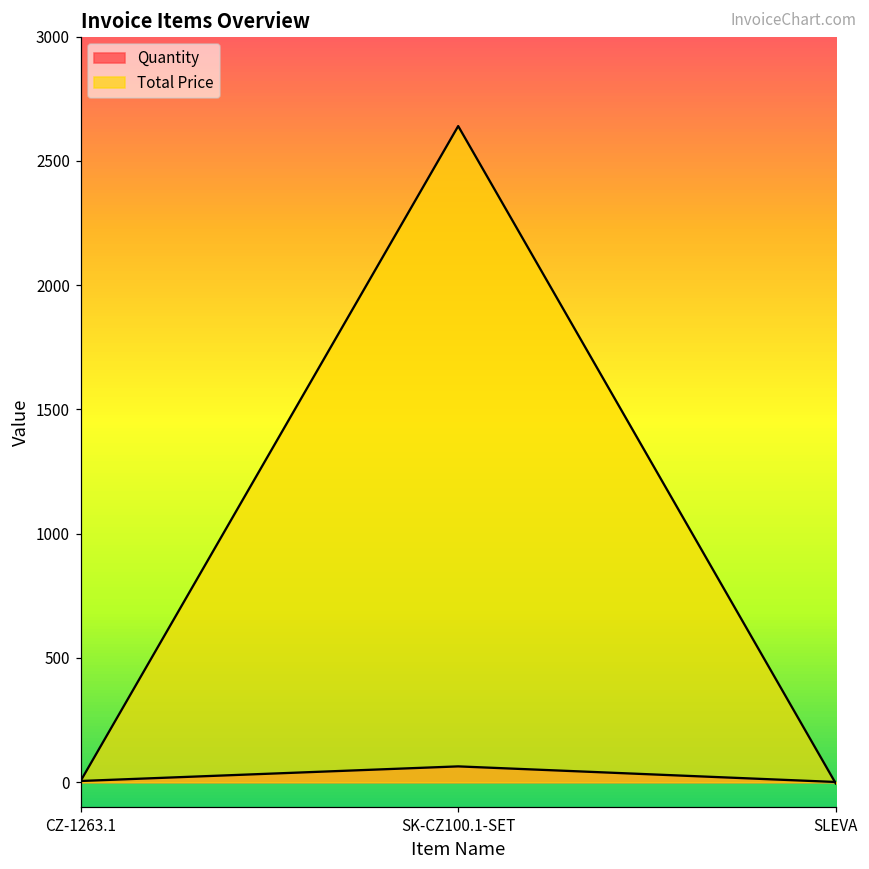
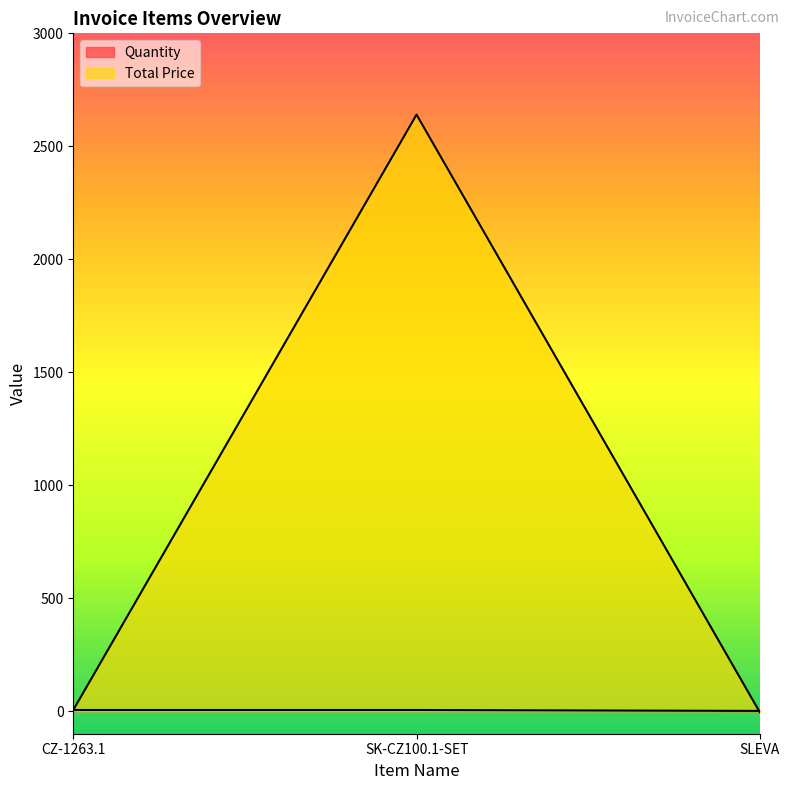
  {
    "Quantity": {
-     "SK-CZ100.1-SET": 60
+     "SK-CZ100.1-SET": 10
    }
  }
